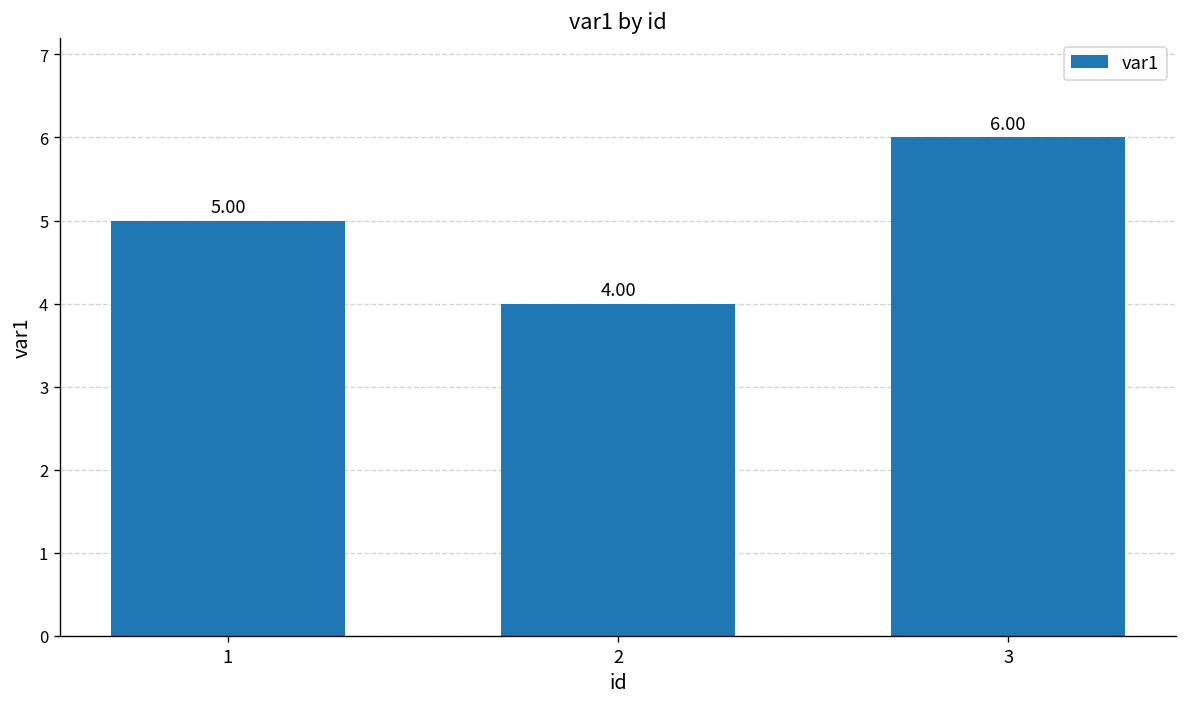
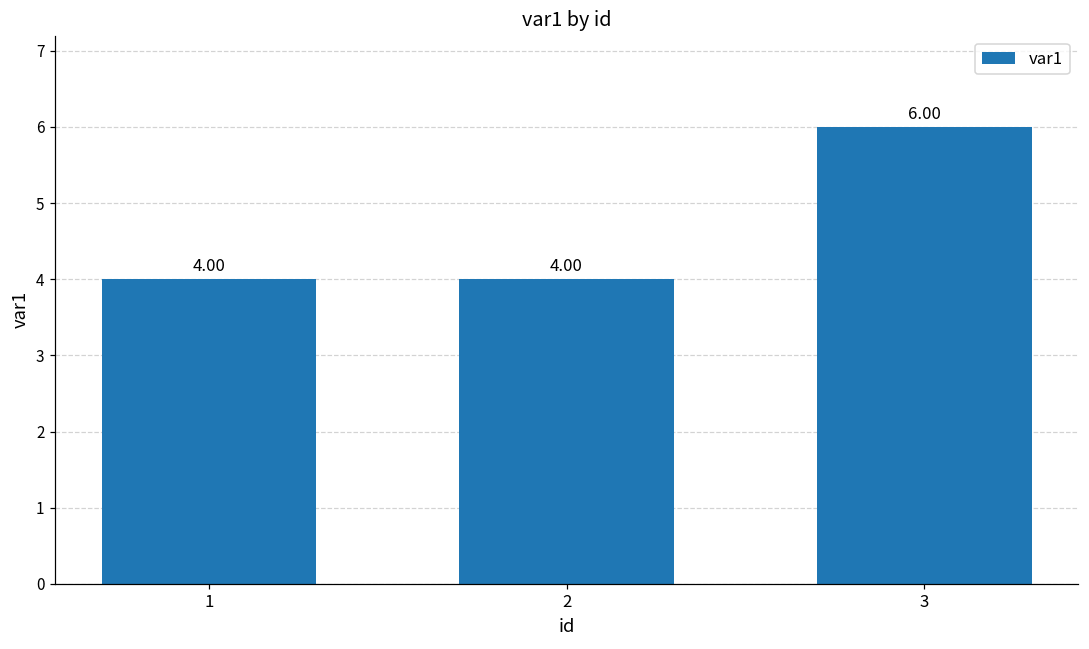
  {
-   "1": 5.00,
+   "1": 4.00,
    "2": 4.00,
    "3": 6.00
  }
